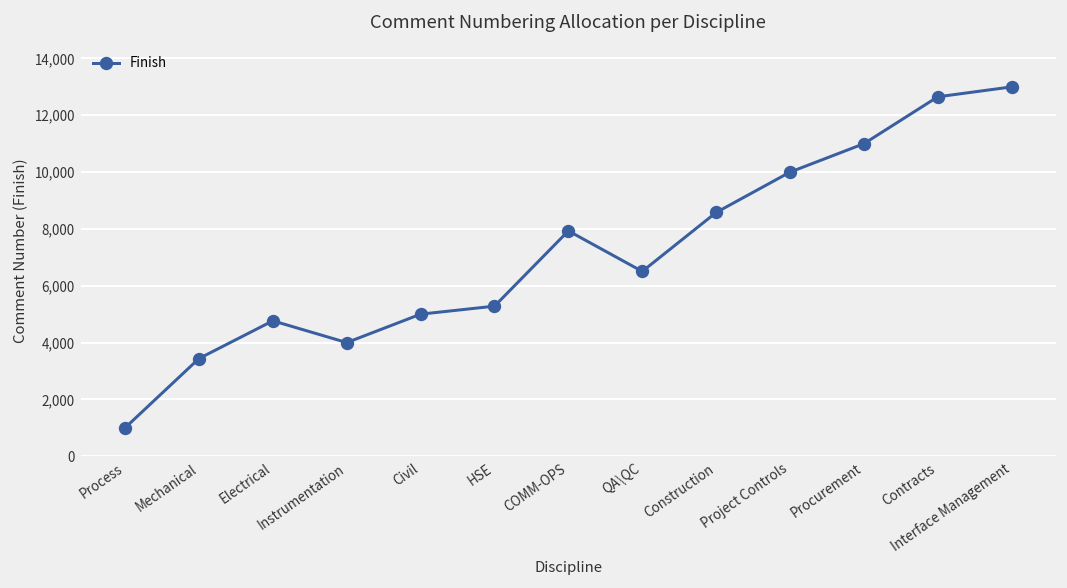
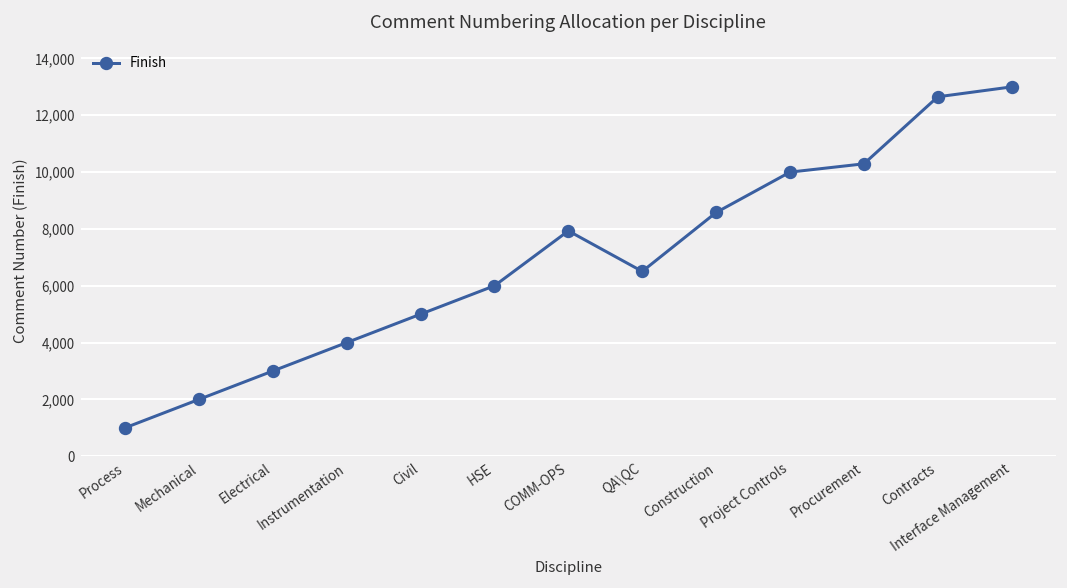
  {
    "Process": "1,000",
-   "Mechanical": "3,400",
-   "Electrical": "4,800",
+   "Mechanical": "2,000",
+   "Electrical": "3,000",
    "Instrumentation": "4,000",
    "Civil": "5,000",
-   "HSE": "5,300",
+   "HSE": "6,000",
    "COMM-OPS": "7,900",
    "QA\\QC": "6,500",
    "Construction": "8,600",
    "Project Controls": "10,000",
-   "Procurement": "11,000",
+   "Procurement": "10,300",
    "Contracts": "12,700",
    "Interface Management": "13,000"
  }
